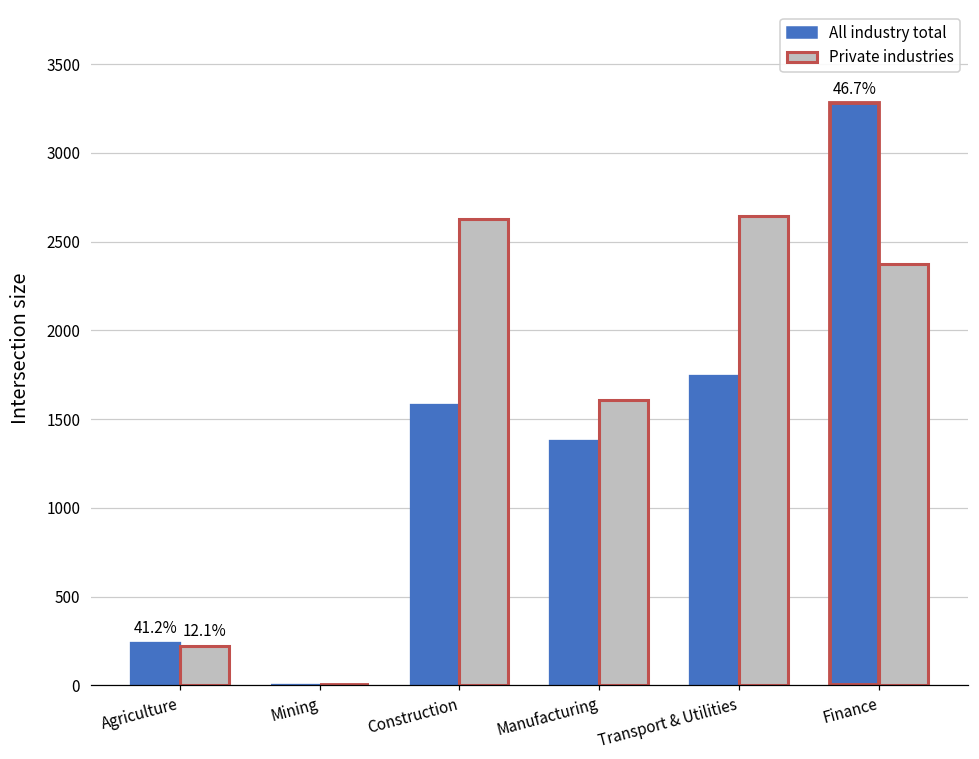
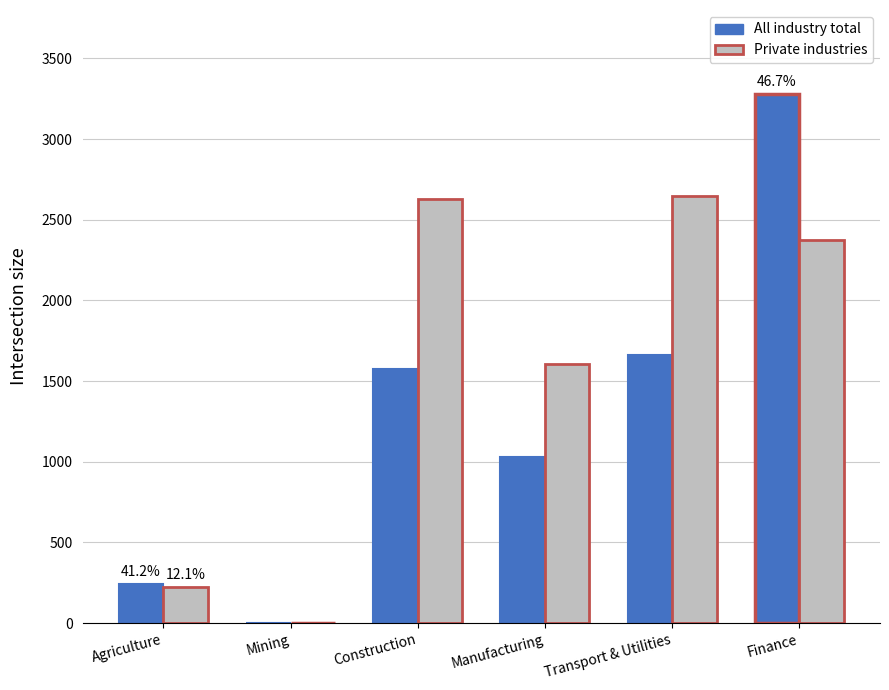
  {
    "All industry total": {
      "Mining": 0,
      "Construction": 1580,
-     "Manufacturing": 1370,
-     "Transport & Utilities": 1740
+     "Manufacturing": 1030,
+     "Transport & Utilities": 1660
    },
    "Private industries": {
      "Construction": 2630,
      "Manufacturing": 1610,
      "Transport & Utilities": 2640,
      "Finance": 2380
    }
  }
